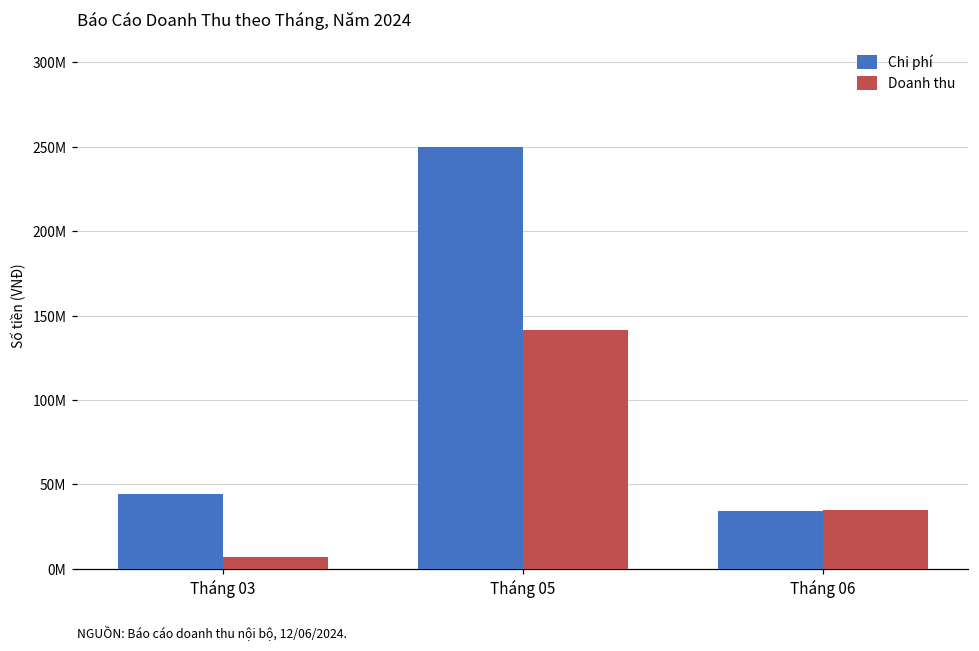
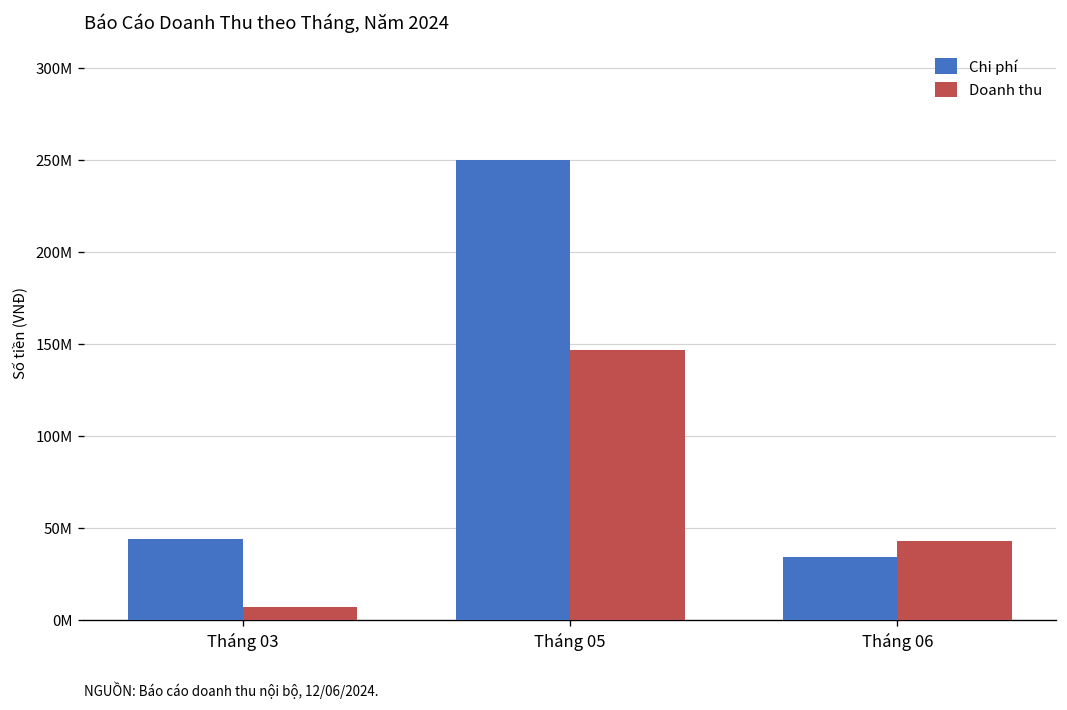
  {
    "Chi phí": {
      "Tháng 03": 44000000,
      "Tháng 05": 250000000,
      "Tháng 06": 34000000
    },
    "Doanh thu": {
      "Tháng 03": 7000000,
-     "Tháng 05": 141000000,
-     "Tháng 06": 35000000
+     "Tháng 05": 147000000,
+     "Tháng 06": 43000000
    }
  }
